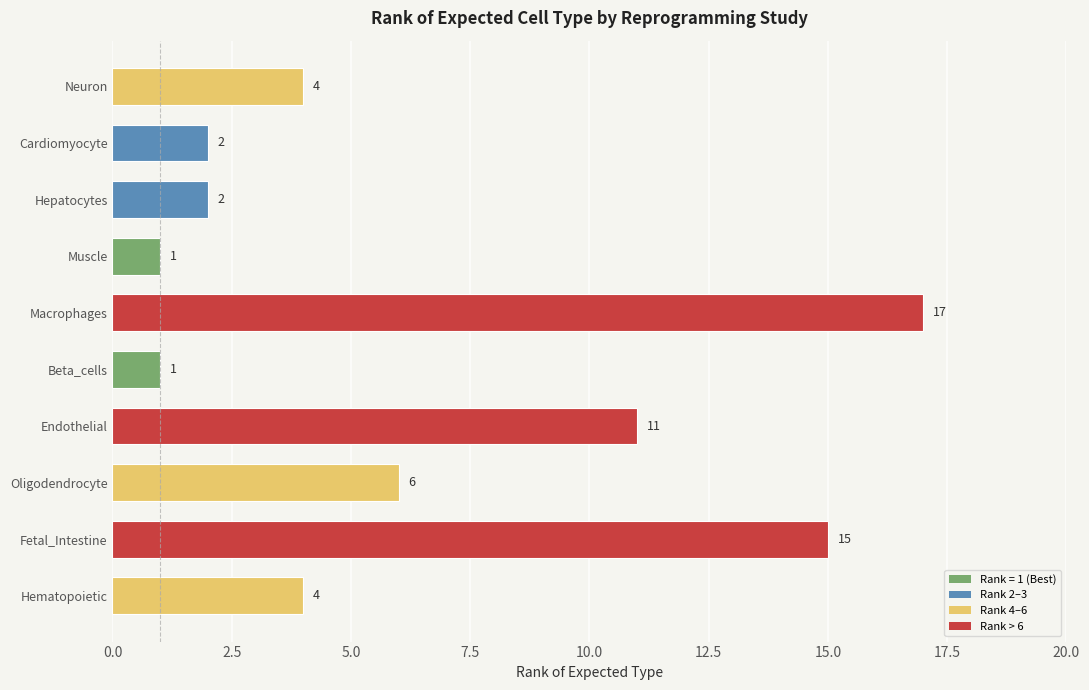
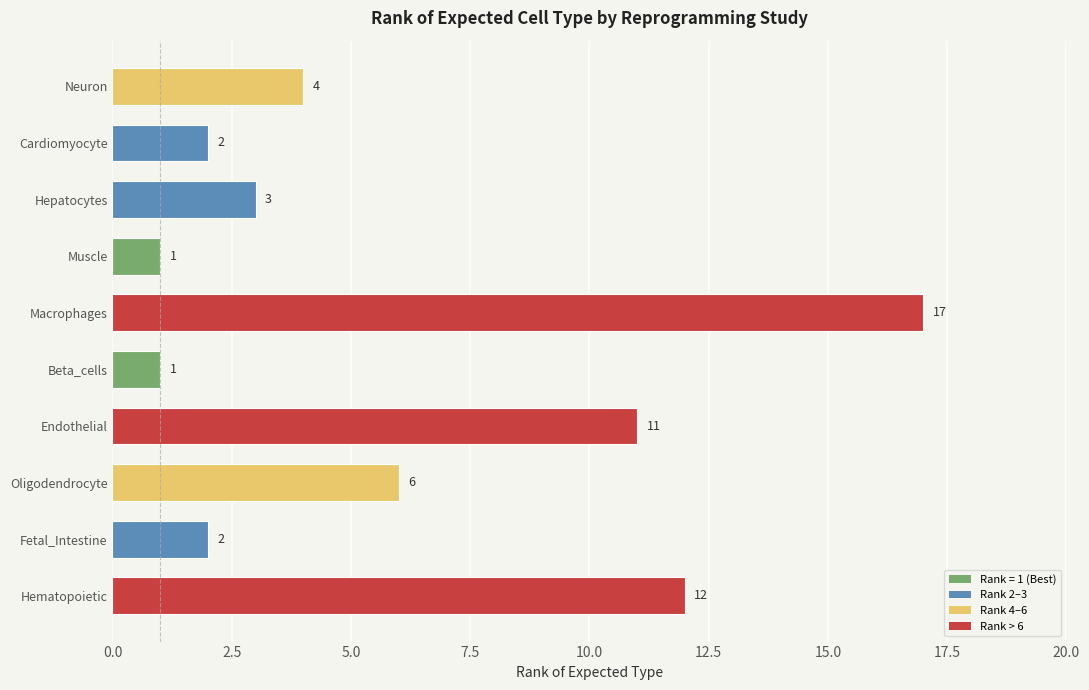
  {
    "Neuron": 4,
    "Cardiomyocyte": 2,
-   "Hepatocytes": 2,
+   "Hepatocytes": 3,
    "Muscle": 1,
    "Macrophages": 17,
    "Beta_cells": 1,
    "Endothelial": 11,
    "Oligodendrocyte": 6,
-   "Fetal_Intestine": 15,
-   "Hematopoietic": 4
+   "Fetal_Intestine": 2,
+   "Hematopoietic": 12
  }
